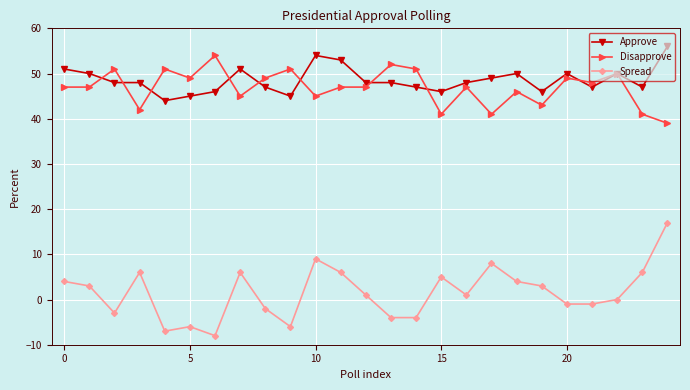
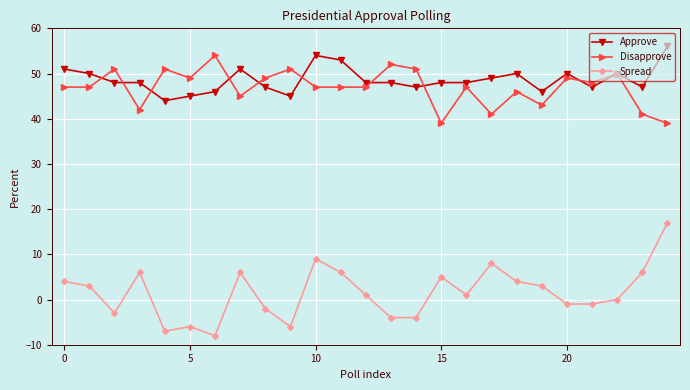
  {
    "Approve": {
      "0": 51,
      "5": 45,
      "10": 54,
-     "15": 46,
+     "15": 48,
      "20": 50
    },
    "Disapprove": {
      "0": 47,
      "5": 49,
-     "10": 45,
-     "15": 41,
+     "10": 47,
+     "15": 39,
      "20": 49
    },
    "Spread": {
      "0": 4,
      "5": -6,
      "10": 9,
      "15": 5,
      "20": -1
    }
  }
